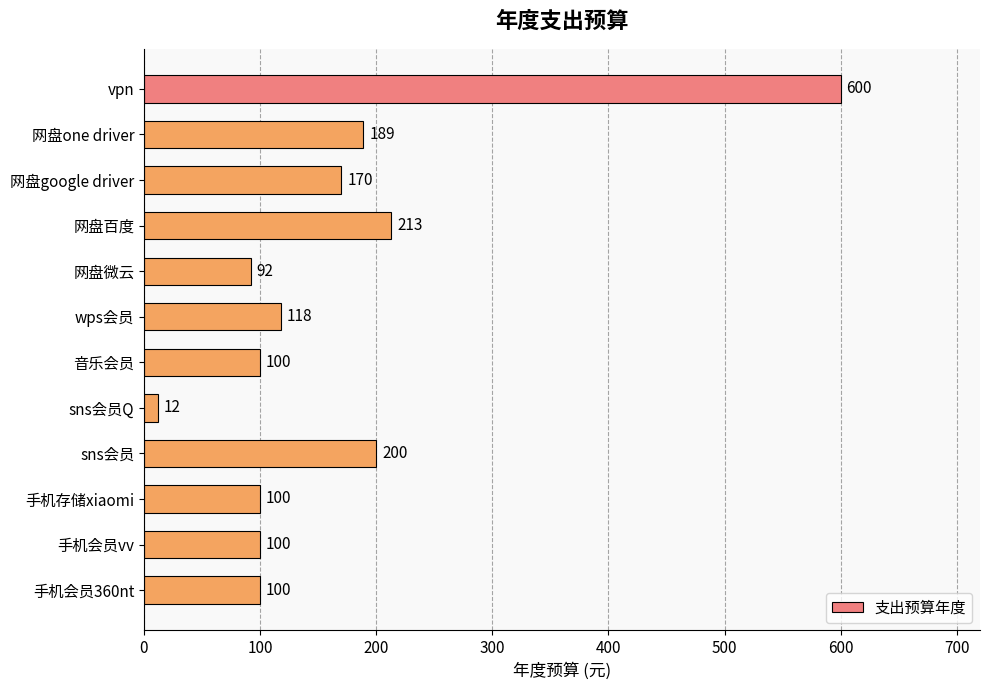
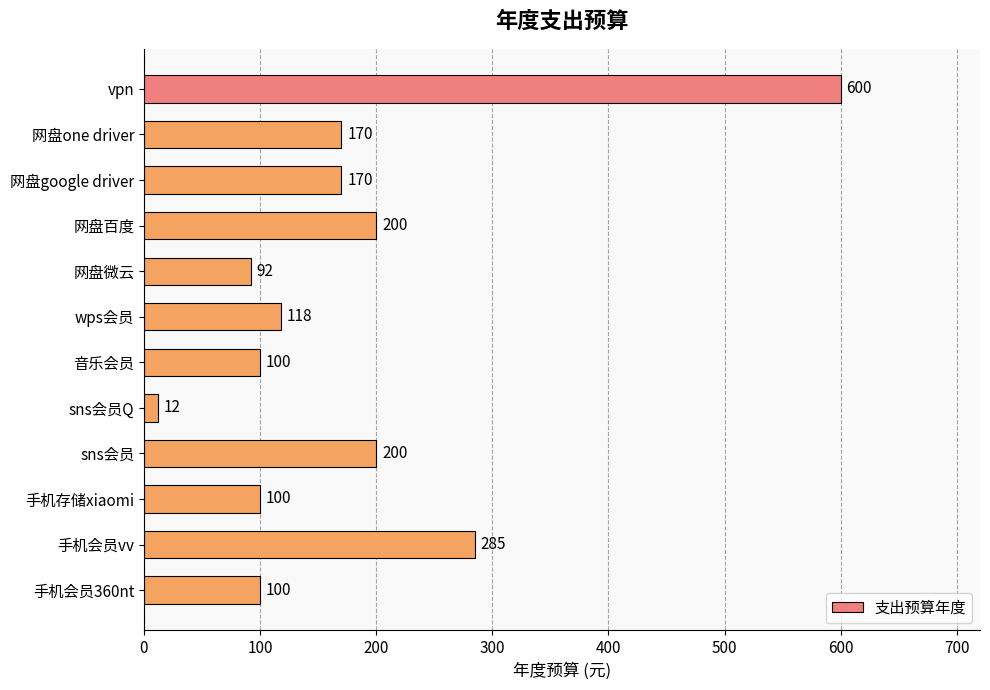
  {
    "vpn": 600,
-   "网盘one driver": 189,
+   "网盘one driver": 170,
    "网盘google driver": 170,
-   "网盘百度": 213,
+   "网盘百度": 200,
    "网盘微云": 92,
    "wps会员": 118,
    "音乐会员": 100,
    "sns会员Q": 12,
    "sns会员": 200,
    "手机存储xiaomi": 100,
-   "手机会员vv": 100,
+   "手机会员vv": 285,
    "手机会员360nt": 100
  }
